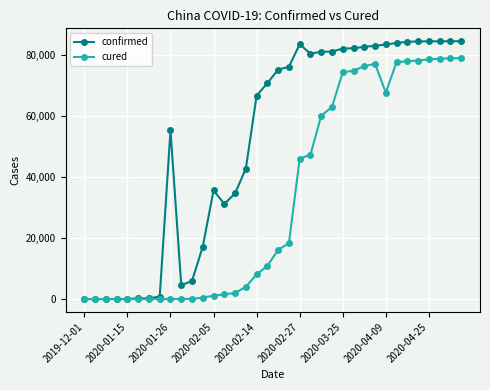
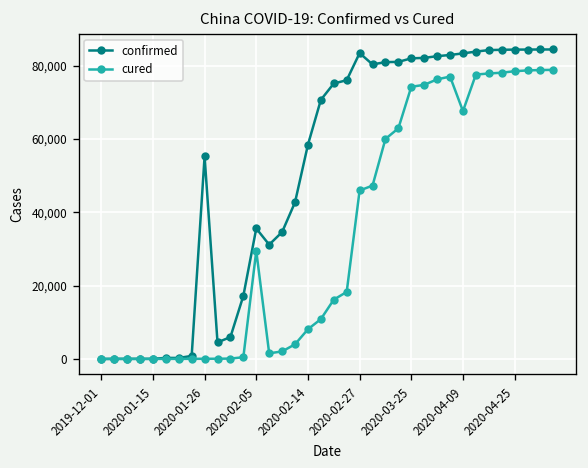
  {
    "confirmed": {
      "2020-01-26": "55,000",
      "2020-02-05": "36,000",
-     "2020-02-14": "67,000",
+     "2020-02-14": "58,000",
      "2020-02-27": "83,000",
      "2020-03-25": "82,000",
      "2020-04-09": "83,000",
      "2020-04-25": "84,000"
    },
    "cured": {
      "2020-01-26": "0",
-     "2020-02-05": "1,000",
+     "2020-02-05": "29,000",
      "2020-02-14": "8,000",
      "2020-02-27": "46,000",
      "2020-03-25": "74,000",
      "2020-04-09": "68,000",
      "2020-04-25": "78,000"
    }
  }
